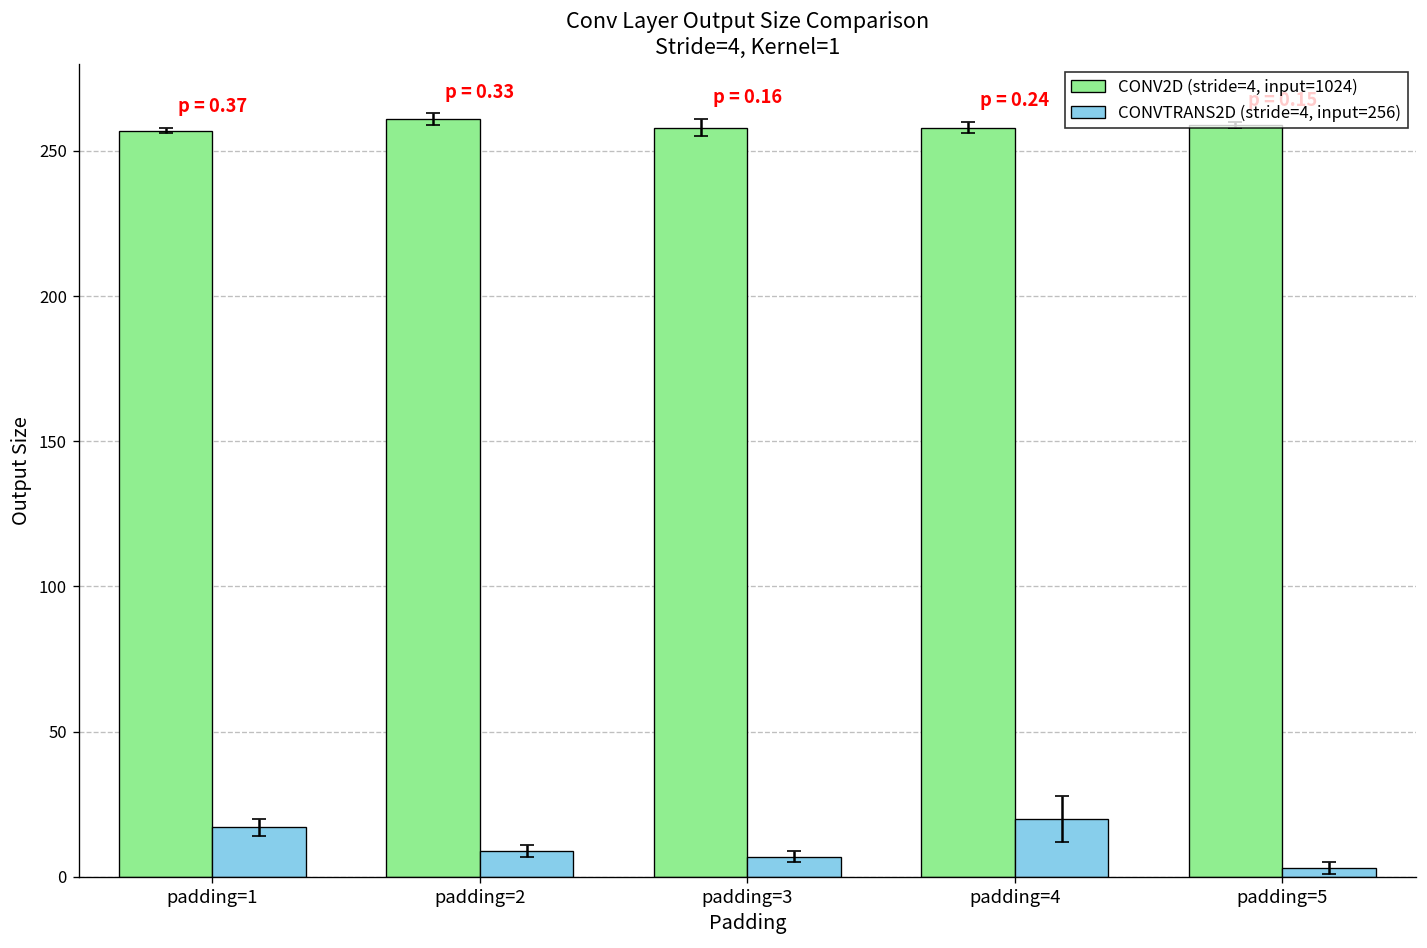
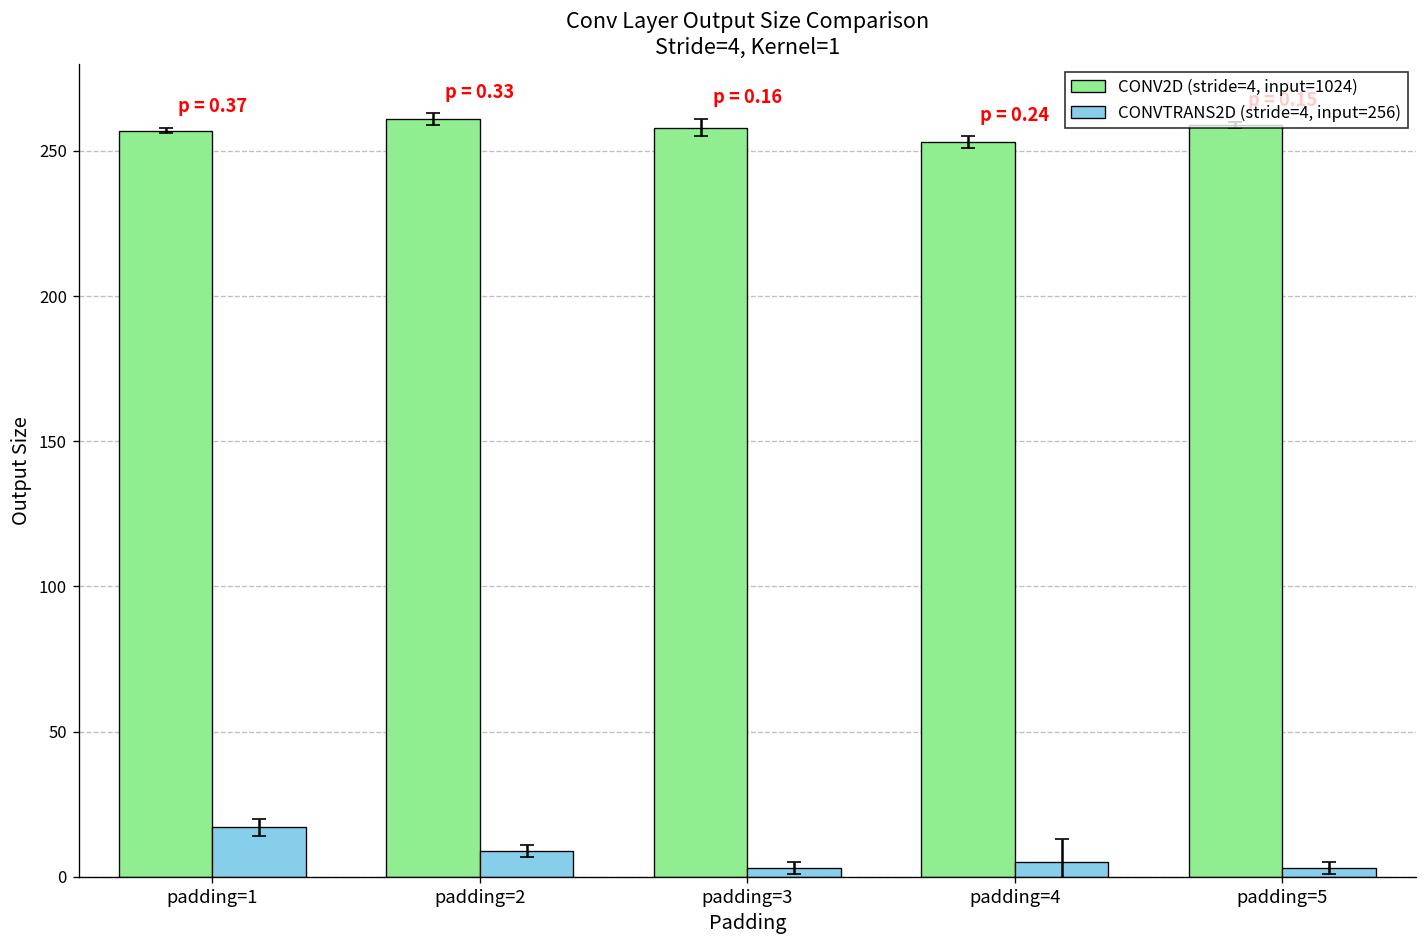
  {
    "CONV2D (stride=4, input=1024)": {
      "padding=1": 257,
      "padding=2": 261,
      "padding=3": 258,
-     "padding=4": 258
+     "padding=4": 253
    },
    "CONVTRANS2D (stride=4, input=256)": {
      "padding=1": 17,
      "padding=2": 9,
-     "padding=3": 7,
-     "padding=4": 20,
+     "padding=3": 3,
+     "padding=4": 5,
      "padding=5": 3
    }
  }
